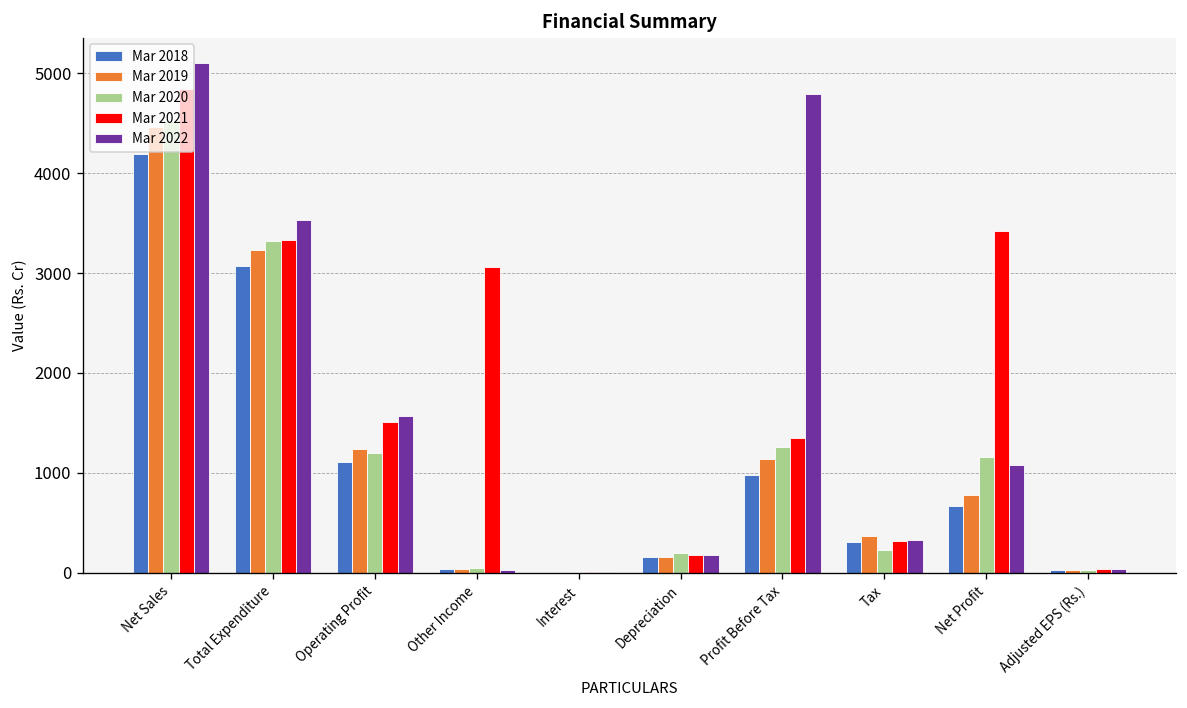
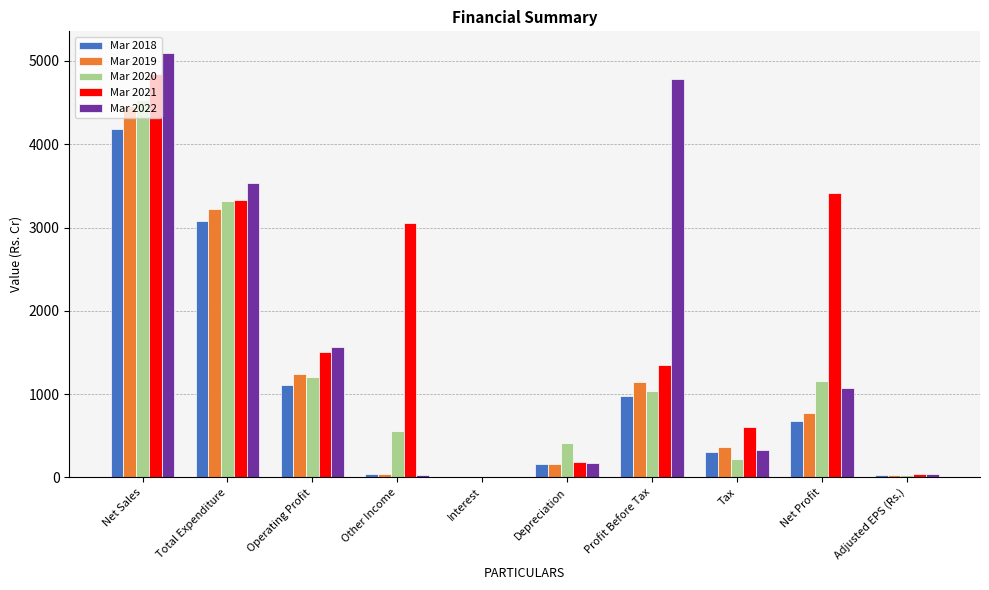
  {
    "Mar 2018": {
      "Net Sales": 4200,
      "Total Expenditure": 3100,
      "Operating Profit": 1100,
      "Other Income": 0,
      "Interest": 0,
      "Depreciation": 200,
      "Profit Before Tax": 1000,
      "Tax": 300,
      "Net Profit": 700
    },
    "Mar 2019": {
      "Total Expenditure": 3200,
      "Operating Profit": 1200,
      "Other Income": 0,
      "Depreciation": 200,
      "Profit Before Tax": 1100,
      "Tax": 400,
      "Net Profit": 800
    },
    "Mar 2020": {
      "Total Expenditure": 3300,
      "Operating Profit": 1200,
-     "Other Income": 0,
-     "Depreciation": 200,
-     "Profit Before Tax": 1300,
+     "Other Income": 600,
+     "Depreciation": 400,
+     "Profit Before Tax": 1000,
      "Tax": 200,
      "Net Profit": 1200,
      "Adjusted EPS (Rs.)": 0
    },
    "Mar 2021": {
      "Total Expenditure": 3300,
      "Operating Profit": 1500,
      "Other Income": 3100,
      "Depreciation": 200,
      "Profit Before Tax": 1400,
-     "Tax": 300,
+     "Tax": 600,
      "Net Profit": 3400,
      "Adjusted EPS (Rs.)": 0
    },
    "Mar 2022": {
      "Net Sales": 5100,
      "Total Expenditure": 3500,
      "Operating Profit": 1600,
      "Depreciation": 200,
      "Profit Before Tax": 4800,
      "Tax": 300,
      "Net Profit": 1100,
      "Adjusted EPS (Rs.)": 0
    }
  }
